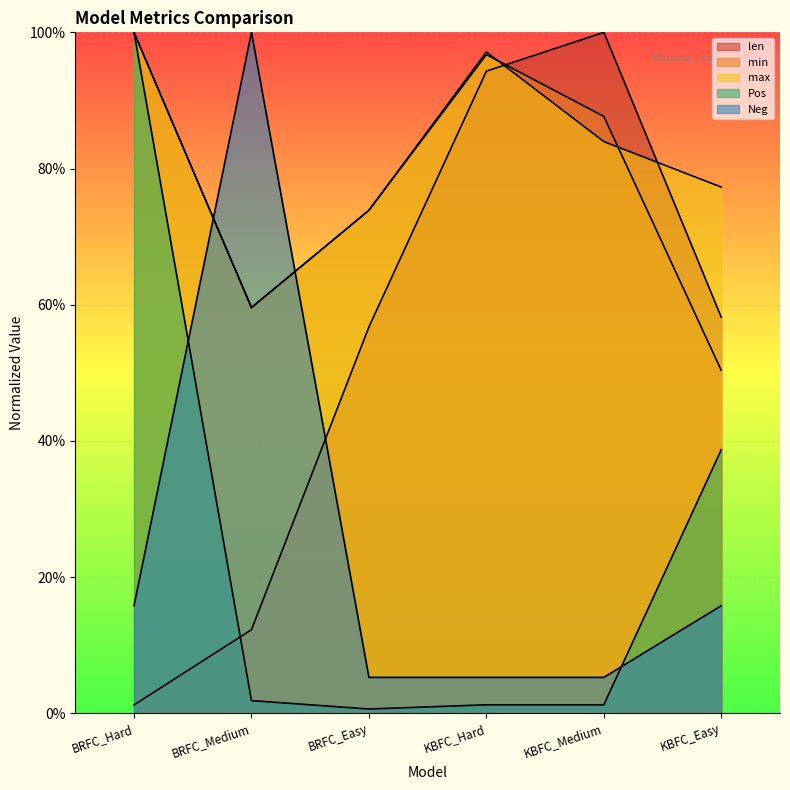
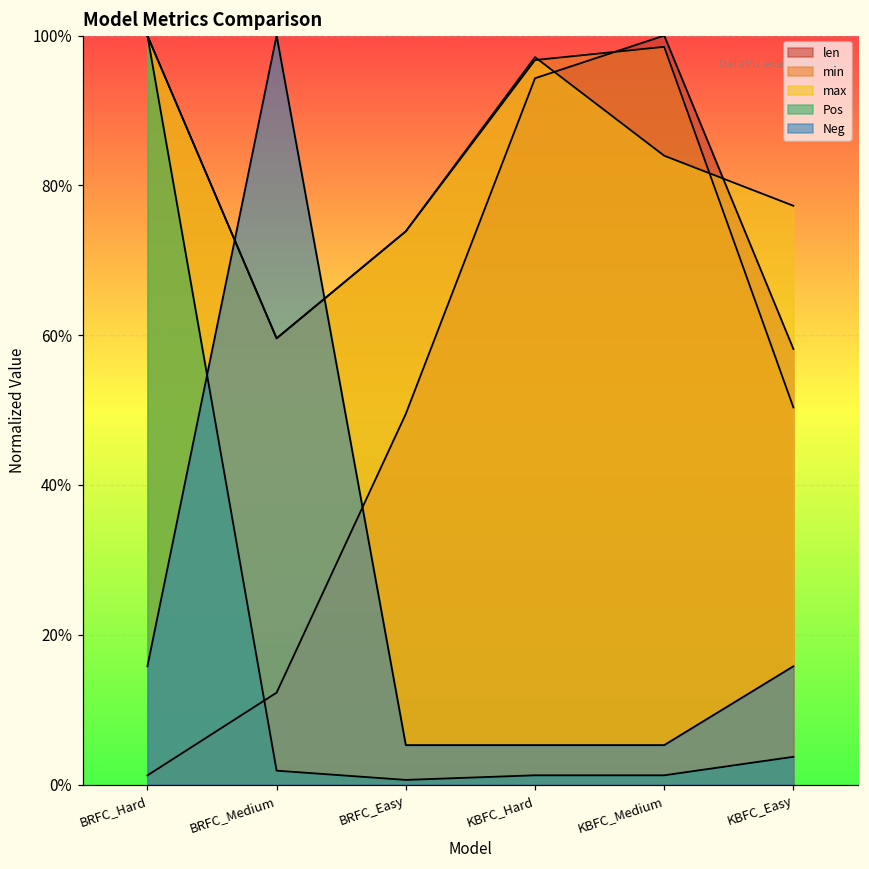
  {
    "len": {
      "BRFC_Hard": "1%",
      "BRFC_Medium": "12%",
-     "BRFC_Easy": "57%",
+     "BRFC_Easy": "49%",
      "KBFC_Hard": "94%",
      "KBFC_Medium": "100%",
      "KBFC_Easy": "58%"
    },
    "min": {
      "KBFC_Hard": "97%",
-     "KBFC_Medium": "88%",
+     "KBFC_Medium": "98%",
      "KBFC_Easy": "50%"
    },
    "max": {
      "KBFC_Hard": "97%",
      "KBFC_Medium": "84%",
      "KBFC_Easy": "77%"
    },
    "Pos": {
      "BRFC_Medium": "2%",
      "BRFC_Easy": "1%",
      "KBFC_Hard": "1%",
      "KBFC_Medium": "1%",
-     "KBFC_Easy": "39%"
+     "KBFC_Easy": "4%"
    },
    "Neg": {
      "BRFC_Hard": "16%",
      "BRFC_Medium": "100%",
      "BRFC_Easy": "5%",
      "KBFC_Hard": "5%",
      "KBFC_Medium": "5%",
      "KBFC_Easy": "16%"
    }
  }
